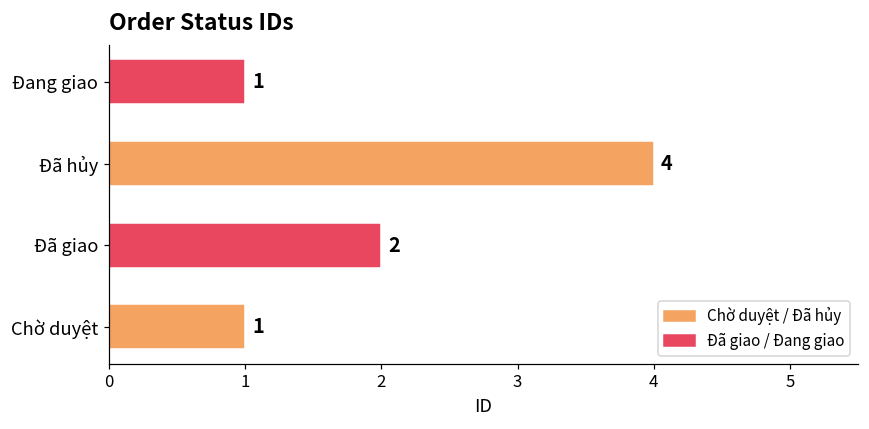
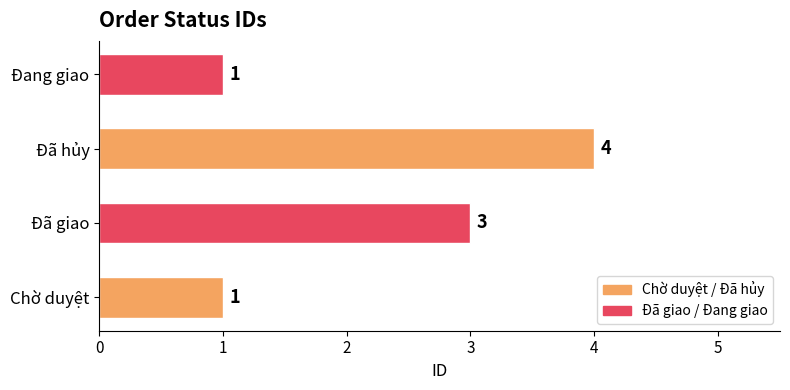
  {
    "Đang giao": 1,
    "Đã hủy": 4,
-   "Đã giao": 2,
+   "Đã giao": 3,
    "Chờ duyệt": 1
  }
